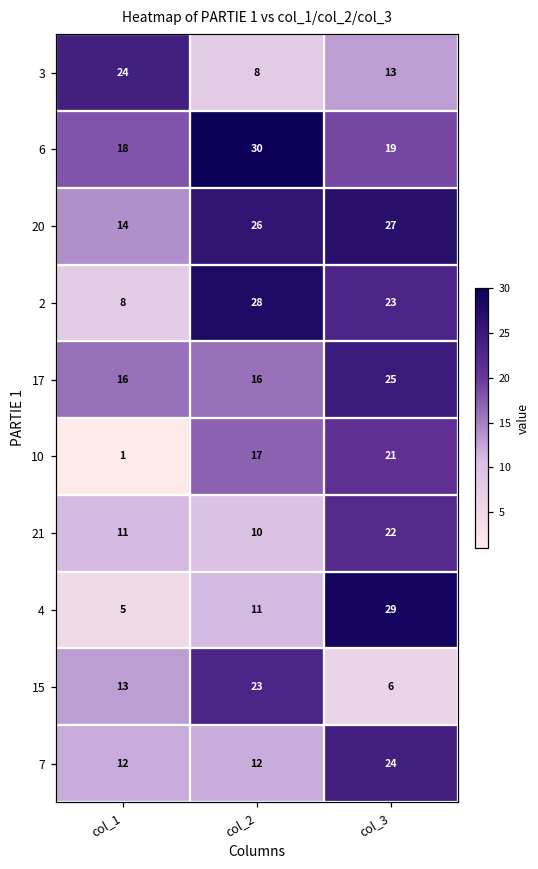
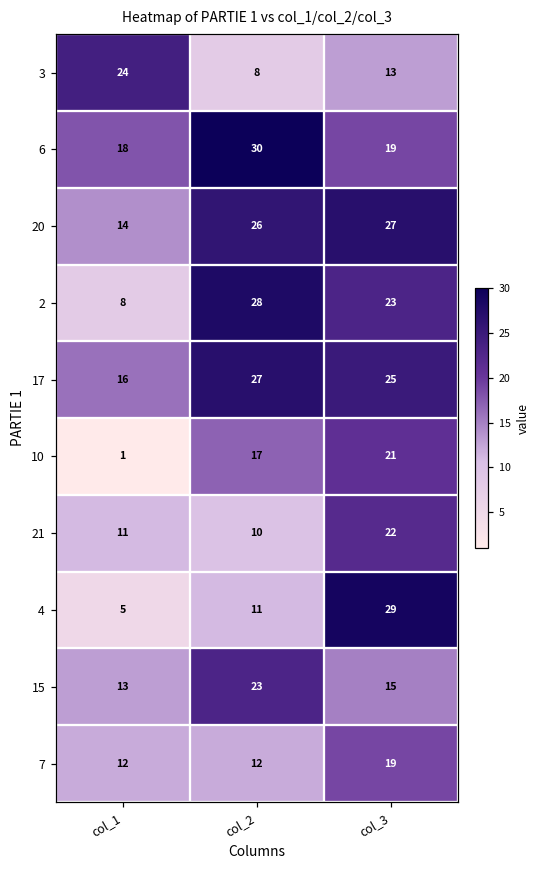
  {
    "3": {
      "col_1": 24,
      "col_2": 8,
      "col_3": 13
    },
    "6": {
      "col_1": 18,
      "col_2": 30,
      "col_3": 19
    },
    "20": {
      "col_1": 14,
      "col_2": 26,
      "col_3": 27
    },
    "2": {
      "col_1": 8,
      "col_2": 28,
      "col_3": 23
    },
    "17": {
      "col_1": 16,
-     "col_2": 16,
+     "col_2": 27,
      "col_3": 25
    },
    "10": {
      "col_1": 1,
      "col_2": 17,
      "col_3": 21
    },
    "21": {
      "col_1": 11,
      "col_2": 10,
      "col_3": 22
    },
    "4": {
      "col_1": 5,
      "col_2": 11,
      "col_3": 29
    },
    "15": {
      "col_1": 13,
      "col_2": 23,
-     "col_3": 6
+     "col_3": 15
    },
    "7": {
      "col_1": 12,
      "col_2": 12,
-     "col_3": 24
+     "col_3": 19
    }
  }
